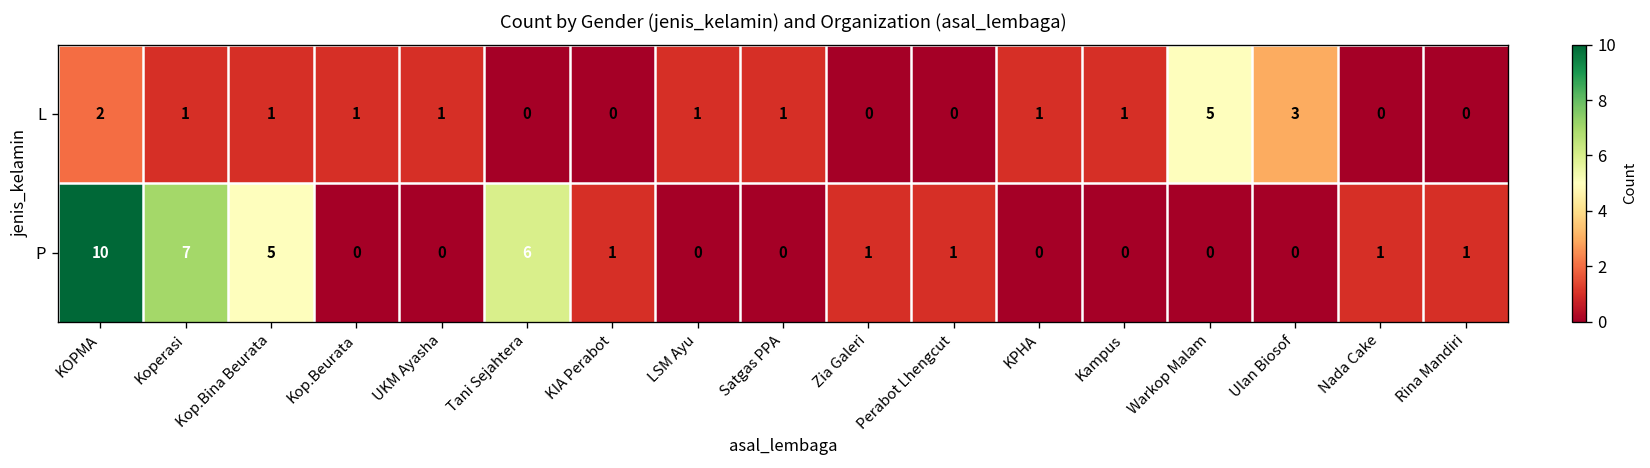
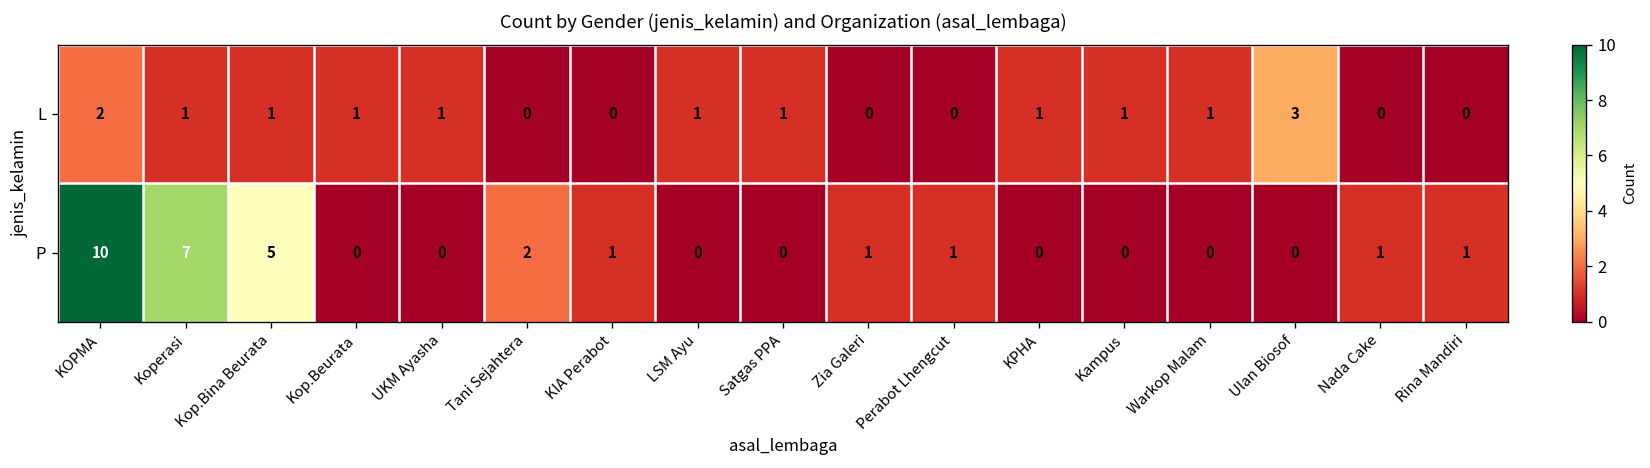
  {
    "L": {
      "KOPMA": 2,
      "Koperasi": 1,
      "Kop.Bina Beurata": 1,
      "Kop.Beurata": 1,
      "UKM Ayasha": 1,
      "Tani Sejahtera": 0,
      "KIA Perabot": 0,
      "LSM Ayu": 1,
      "Satgas PPA": 1,
      "Zia Galeri": 0,
      "Perabot Lhengcut": 0,
      "KPHA": 1,
      "Kampus": 1,
-     "Warkop Malam": 5,
+     "Warkop Malam": 1,
      "Ulan Biosof": 3,
      "Nada Cake": 0,
      "Rina Mandiri": 0
    },
    "P": {
      "KOPMA": 10,
      "Koperasi": 7,
      "Kop.Bina Beurata": 5,
      "Kop.Beurata": 0,
      "UKM Ayasha": 0,
-     "Tani Sejahtera": 6,
+     "Tani Sejahtera": 2,
      "KIA Perabot": 1,
      "LSM Ayu": 0,
      "Satgas PPA": 0,
      "Zia Galeri": 1,
      "Perabot Lhengcut": 1,
      "KPHA": 0,
      "Kampus": 0,
      "Warkop Malam": 0,
      "Ulan Biosof": 0,
      "Nada Cake": 1,
      "Rina Mandiri": 1
    }
  }
